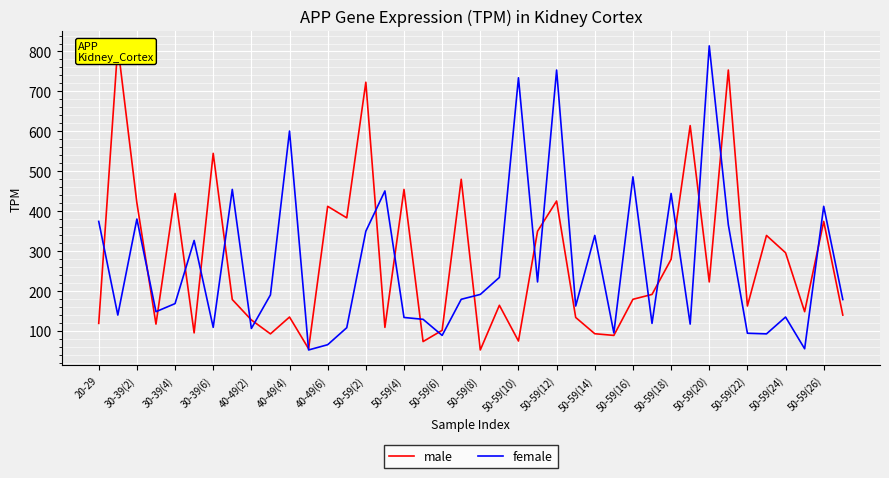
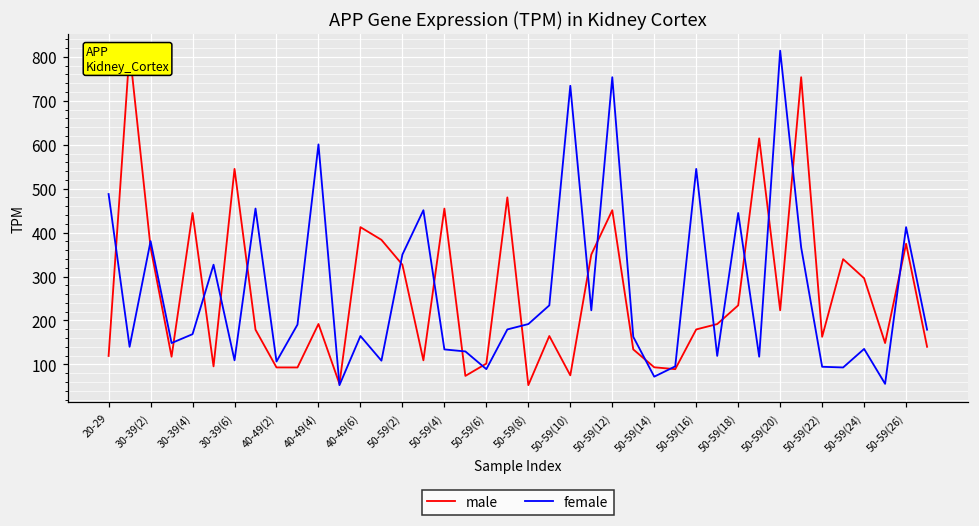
  {
    "male": {
      "20-29": 120,
-     "30-39(2)": 420,
+     "30-39(2)": 370,
      "30-39(4)": 440,
      "30-39(6)": 550,
-     "40-49(2)": 130,
-     "40-49(4)": 140,
+     "40-49(2)": 90,
+     "40-49(4)": 190,
      "40-49(6)": 410,
-     "50-59(2)": 720,
+     "50-59(2)": 330,
      "50-59(4)": 450,
      "50-59(6)": 100,
      "50-59(8)": 50,
      "50-59(10)": 80,
-     "50-59(12)": 430,
+     "50-59(12)": 450,
      "50-59(14)": 90,
      "50-59(16)": 180,
-     "50-59(18)": 280,
+     "50-59(18)": 230,
      "50-59(20)": 220,
      "50-59(22)": 160,
      "50-59(24)": 300,
      "50-59(26)": 370
    },
    "female": {
-     "20-29": 370,
+     "20-29": 490,
      "30-39(2)": 380,
      "30-39(4)": 170,
      "30-39(6)": 110,
      "40-49(2)": 110,
      "40-49(4)": 600,
-     "40-49(6)": 70,
+     "40-49(6)": 160,
      "50-59(2)": 350,
      "50-59(4)": 130,
      "50-59(6)": 90,
      "50-59(8)": 190,
      "50-59(10)": 730,
      "50-59(12)": 750,
-     "50-59(14)": 340,
-     "50-59(16)": 490,
+     "50-59(14)": 70,
+     "50-59(16)": 550,
      "50-59(18)": 440,
      "50-59(20)": 810,
      "50-59(22)": 90,
      "50-59(24)": 140,
      "50-59(26)": 410
    }
  }
